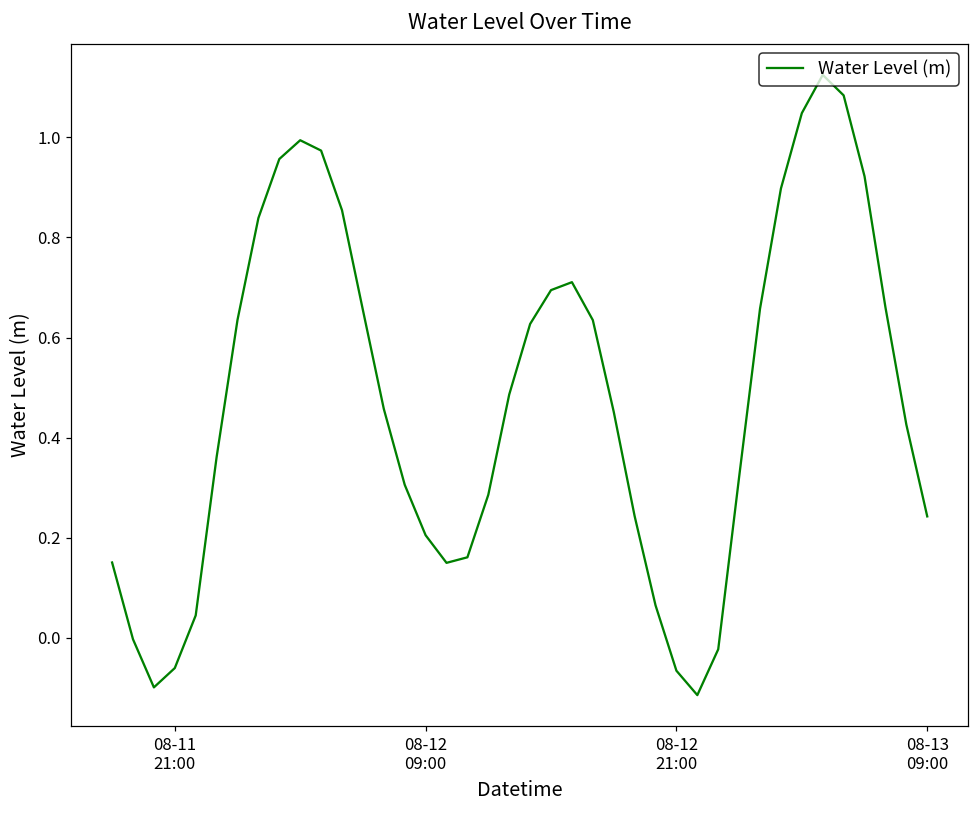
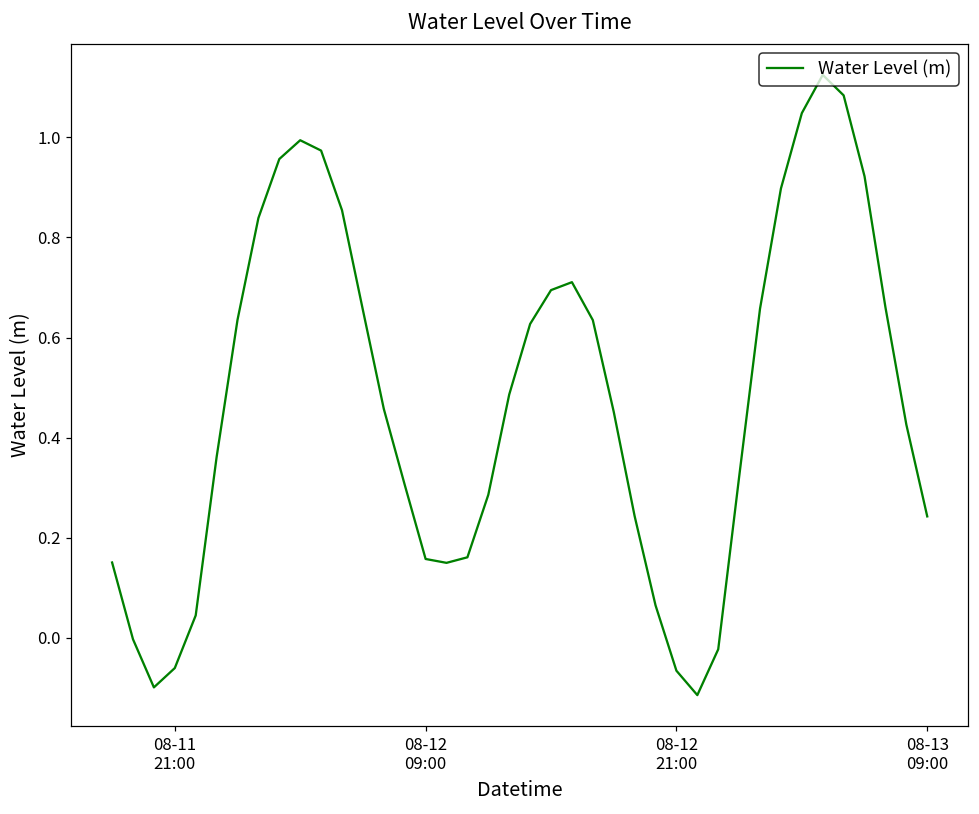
  {
    "08-11 21:00": -0.06,
-   "08-12 09:00": 0.20,
+   "08-12 09:00": 0.16,
    "08-12 21:00": -0.07,
    "08-13 09:00": 0.24
  }
